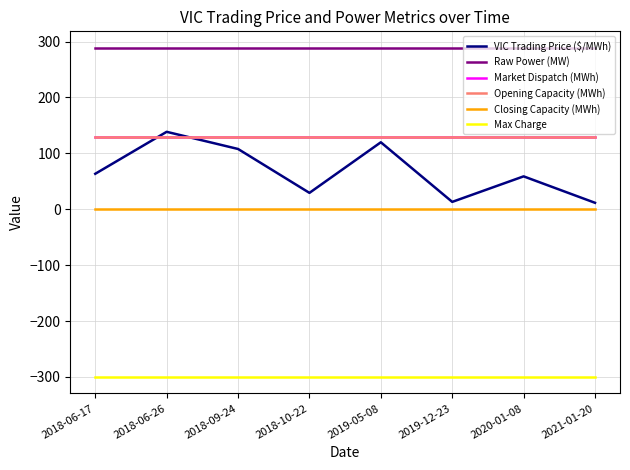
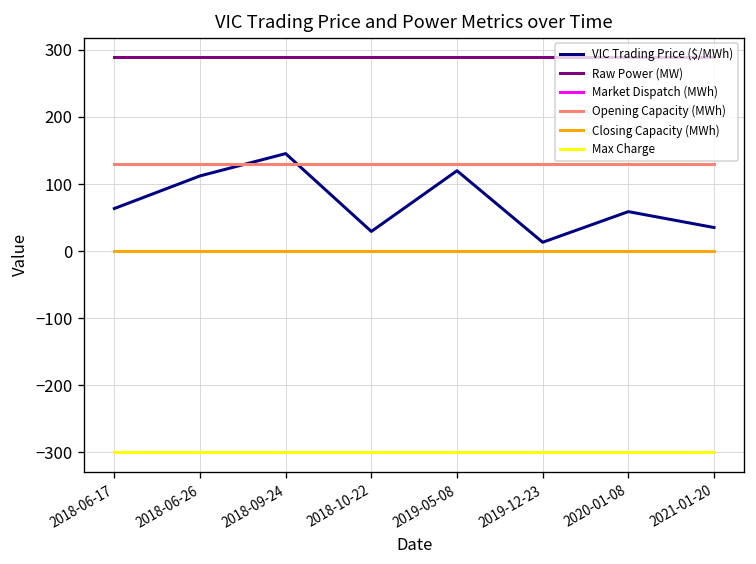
  {
    "VIC Trading Price ($/MWh)": {
      "2018-06-17": 60,
-     "2018-06-26": 140,
-     "2018-09-24": 110,
+     "2018-06-26": 110,
+     "2018-09-24": 150,
      "2018-10-22": 30,
      "2019-05-08": 120,
      "2019-12-23": 10,
      "2020-01-08": 60,
-     "2021-01-20": 10
+     "2021-01-20": 40
    },
    "Raw Power (MW)": {
      "2018-06-17": 290,
      "2018-06-26": 290,
      "2018-09-24": 290,
      "2018-10-22": 290,
      "2019-05-08": 290,
      "2019-12-23": 290
    },
    "Opening Capacity (MWh)": {
      "2018-06-17": 130,
      "2018-06-26": 130,
      "2018-09-24": 130,
      "2018-10-22": 130,
      "2019-05-08": 130,
      "2019-12-23": 130,
      "2020-01-08": 130,
      "2021-01-20": 130
    },
    "Closing Capacity (MWh)": {
      "2018-06-17": 0,
      "2018-06-26": 0,
      "2018-09-24": 0,
      "2018-10-22": 0,
      "2019-05-08": 0,
      "2019-12-23": 0,
      "2020-01-08": 0,
      "2021-01-20": 0
    },
    "Max Charge": {
      "2018-06-17": -300,
      "2018-06-26": -300,
      "2018-09-24": -300,
      "2018-10-22": -300,
      "2019-05-08": -300,
      "2019-12-23": -300,
      "2020-01-08": -300,
      "2021-01-20": -300
    }
  }
